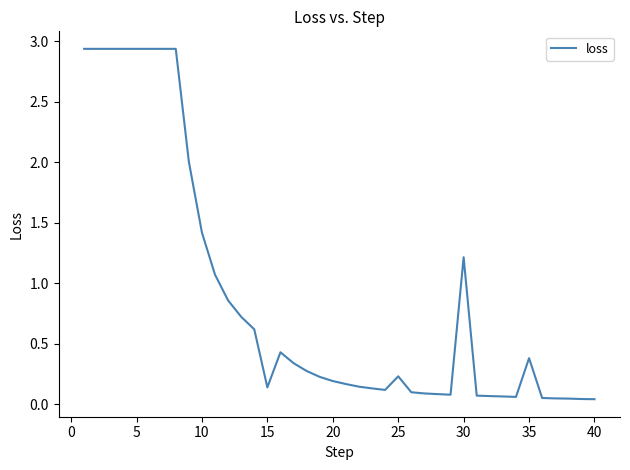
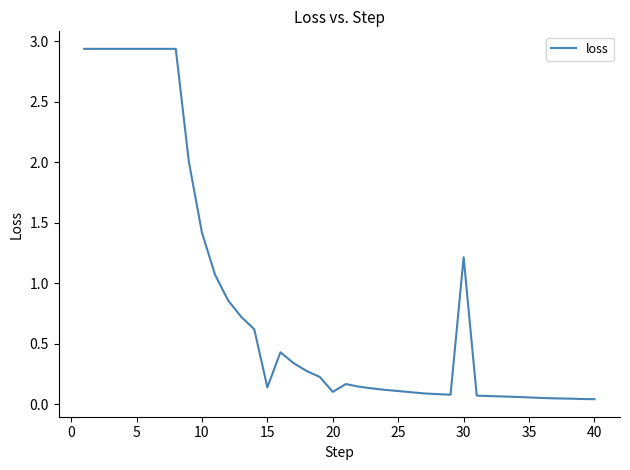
  {
    "5": 2.94,
    "10": 1.42,
    "15": 0.14,
-   "20": 0.19,
-   "25": 0.23,
+   "20": 0.10,
+   "25": 0.11,
    "30": 1.22,
-   "35": 0.38,
+   "35": 0.06,
    "40": 0.04
  }
